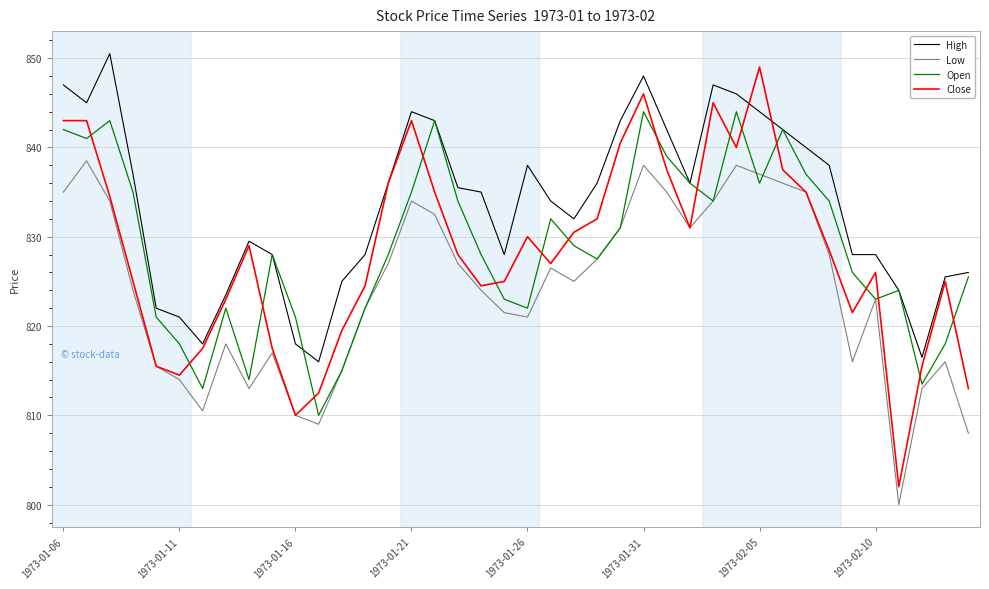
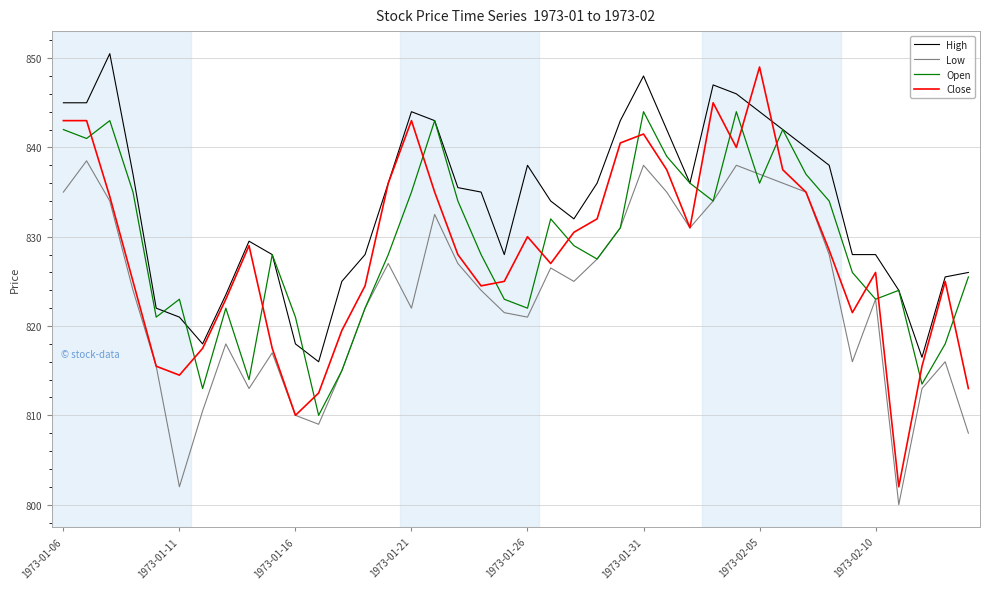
  {
    "High": {
-     "1973-01-06": 847,
+     "1973-01-06": 845,
      "1973-01-11": 821,
      "1973-01-16": 818,
      "1973-01-21": 844,
      "1973-01-26": 838,
      "1973-01-31": 848,
      "1973-02-05": 844,
      "1973-02-10": 828
    },
    "Low": {
      "1973-01-06": 835,
-     "1973-01-11": 814,
-     "1973-01-21": 834,
+     "1973-01-11": 802,
+     "1973-01-21": 822,
      "1973-01-26": 821,
      "1973-01-31": 838,
      "1973-02-05": 837
    },
    "Open": {
      "1973-01-06": 842,
-     "1973-01-11": 818,
+     "1973-01-11": 823,
      "1973-01-16": 821,
      "1973-01-21": 835,
      "1973-01-26": 822,
      "1973-01-31": 844,
      "1973-02-05": 836
    },
    "Close": {
      "1973-01-06": 843,
      "1973-01-11": 815,
      "1973-01-21": 843,
      "1973-01-26": 830,
-     "1973-01-31": 846,
+     "1973-01-31": 842,
      "1973-02-05": 849,
      "1973-02-10": 826
    }
  }
